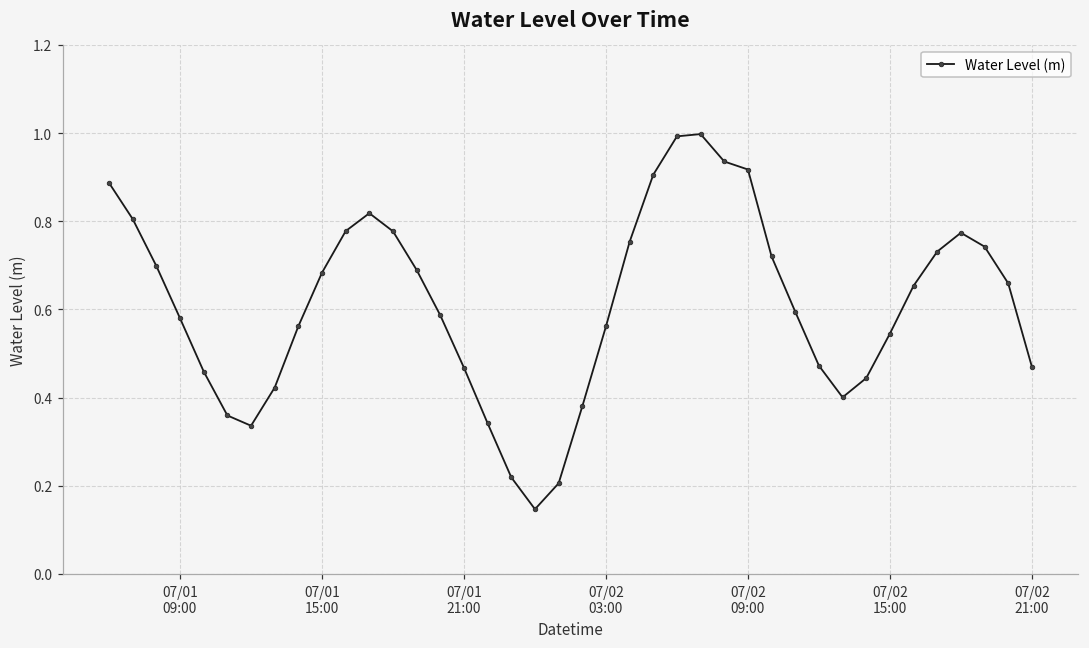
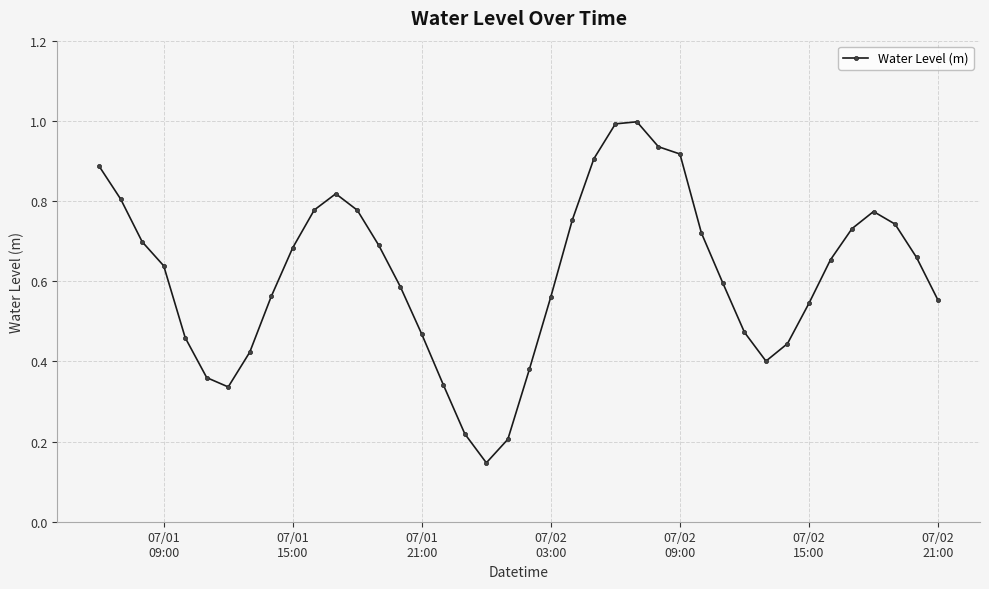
  {
-   "07/01 09:00": 0.58,
+   "07/01 09:00": 0.64,
    "07/01 15:00": 0.68,
    "07/01 21:00": 0.47,
    "07/02 03:00": 0.56,
    "07/02 09:00": 0.92,
    "07/02 15:00": 0.55,
-   "07/02 21:00": 0.47
+   "07/02 21:00": 0.55
  }
